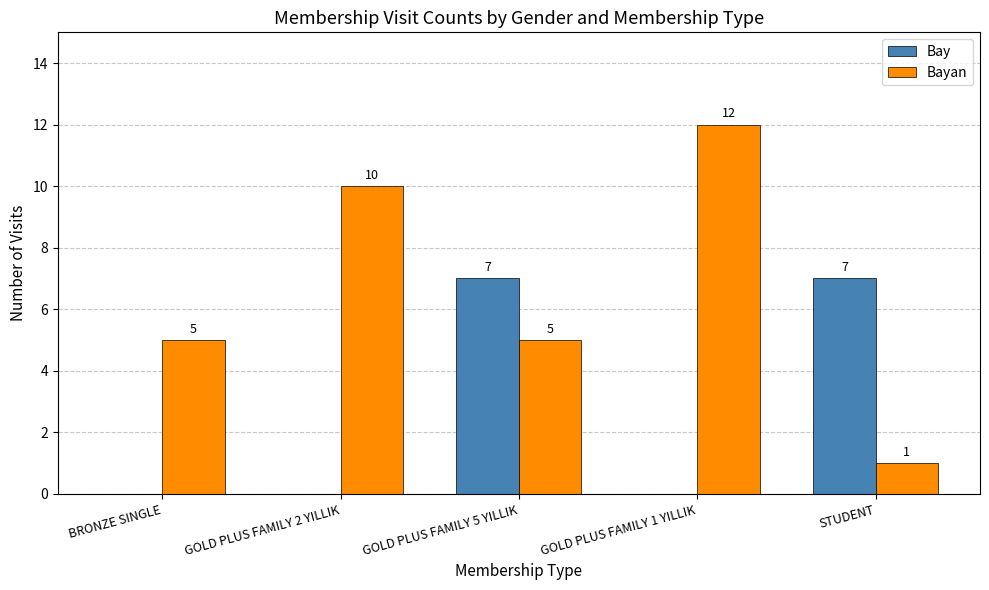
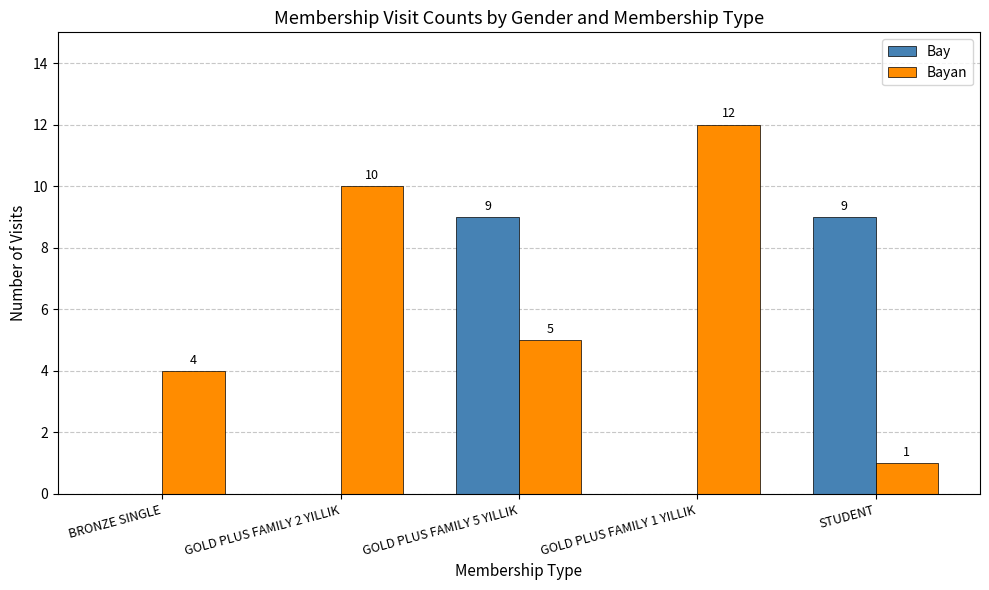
  {
    "Bay": {
-     "GOLD PLUS FAMILY 5 YILLIK": 7,
-     "STUDENT": 7
+     "GOLD PLUS FAMILY 5 YILLIK": 9,
+     "STUDENT": 9
    },
    "Bayan": {
-     "BRONZE SINGLE": 5,
+     "BRONZE SINGLE": 4,
      "GOLD PLUS FAMILY 2 YILLIK": 10,
      "GOLD PLUS FAMILY 5 YILLIK": 5,
      "GOLD PLUS FAMILY 1 YILLIK": 12,
      "STUDENT": 1
    }
  }
